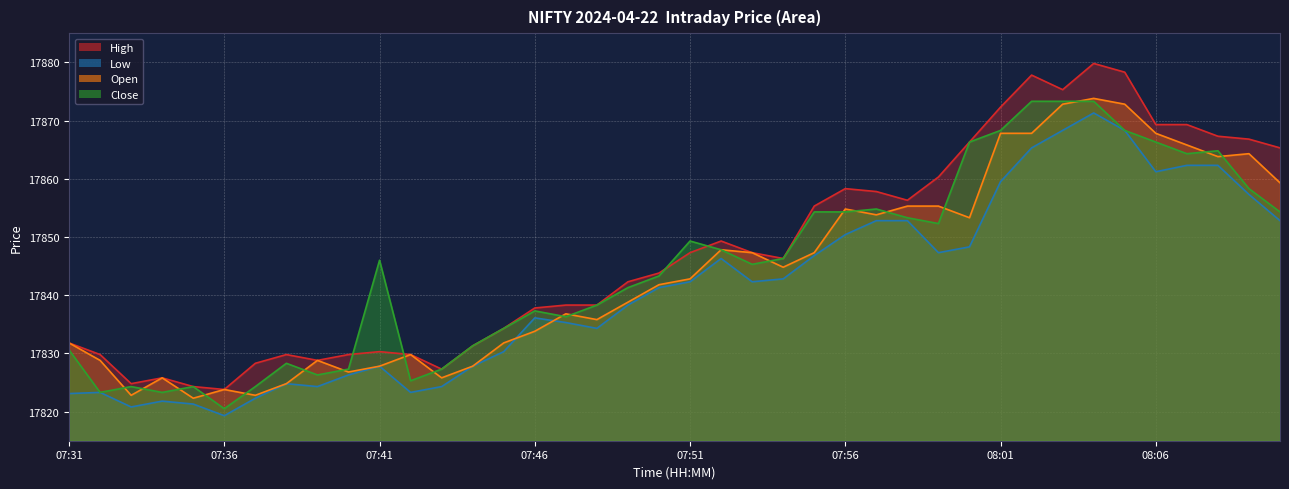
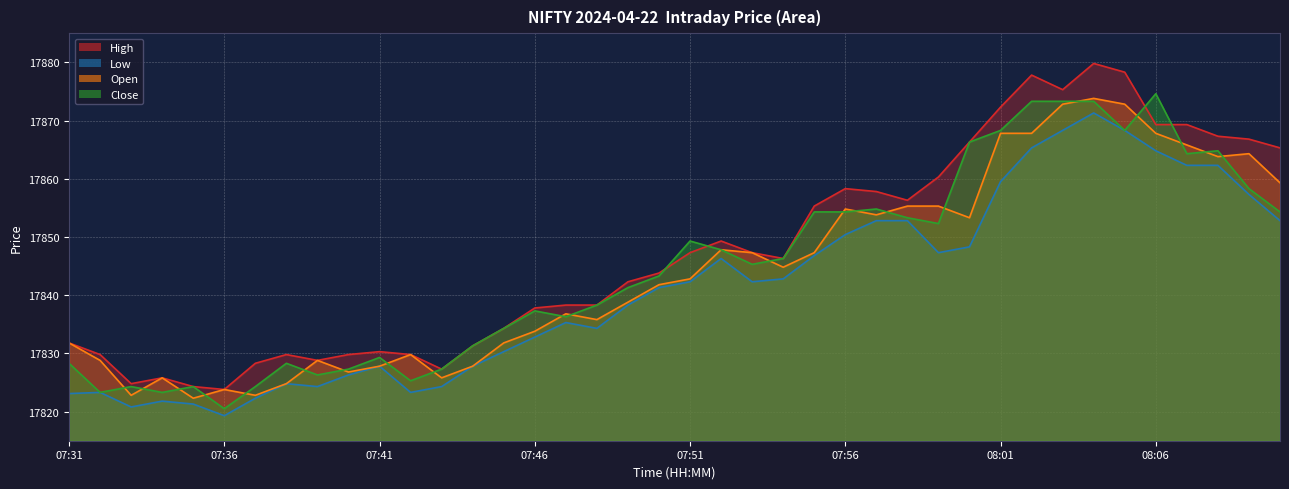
  {
    "Low": {
      "07:31": 17823,
      "07:36": 17819,
-     "07:46": 17836,
+     "07:46": 17833,
      "07:51": 17842,
      "07:56": 17850,
      "08:01": 17860,
-     "08:06": 17861
+     "08:06": 17865
    },
    "Close": {
-     "07:31": 17831,
+     "07:31": 17828,
      "07:36": 17821,
-     "07:41": 17846,
+     "07:41": 17829,
      "07:46": 17837,
      "07:51": 17849,
      "07:56": 17854,
      "08:01": 17868,
-     "08:06": 17866
+     "08:06": 17875
    }
  }
